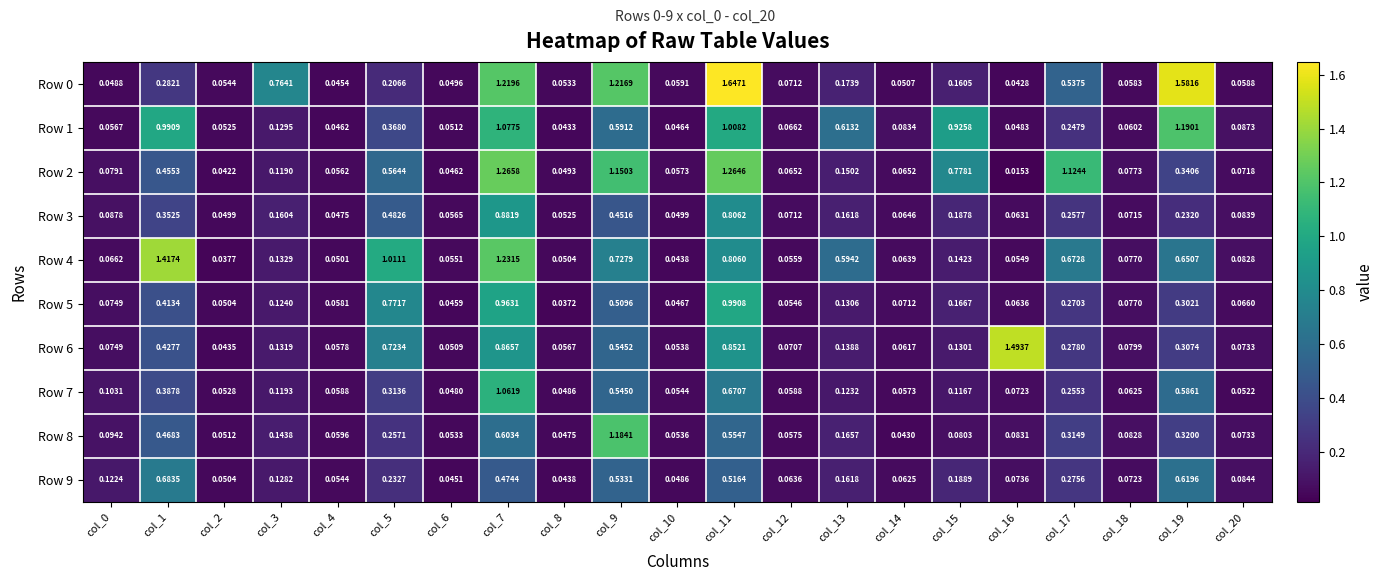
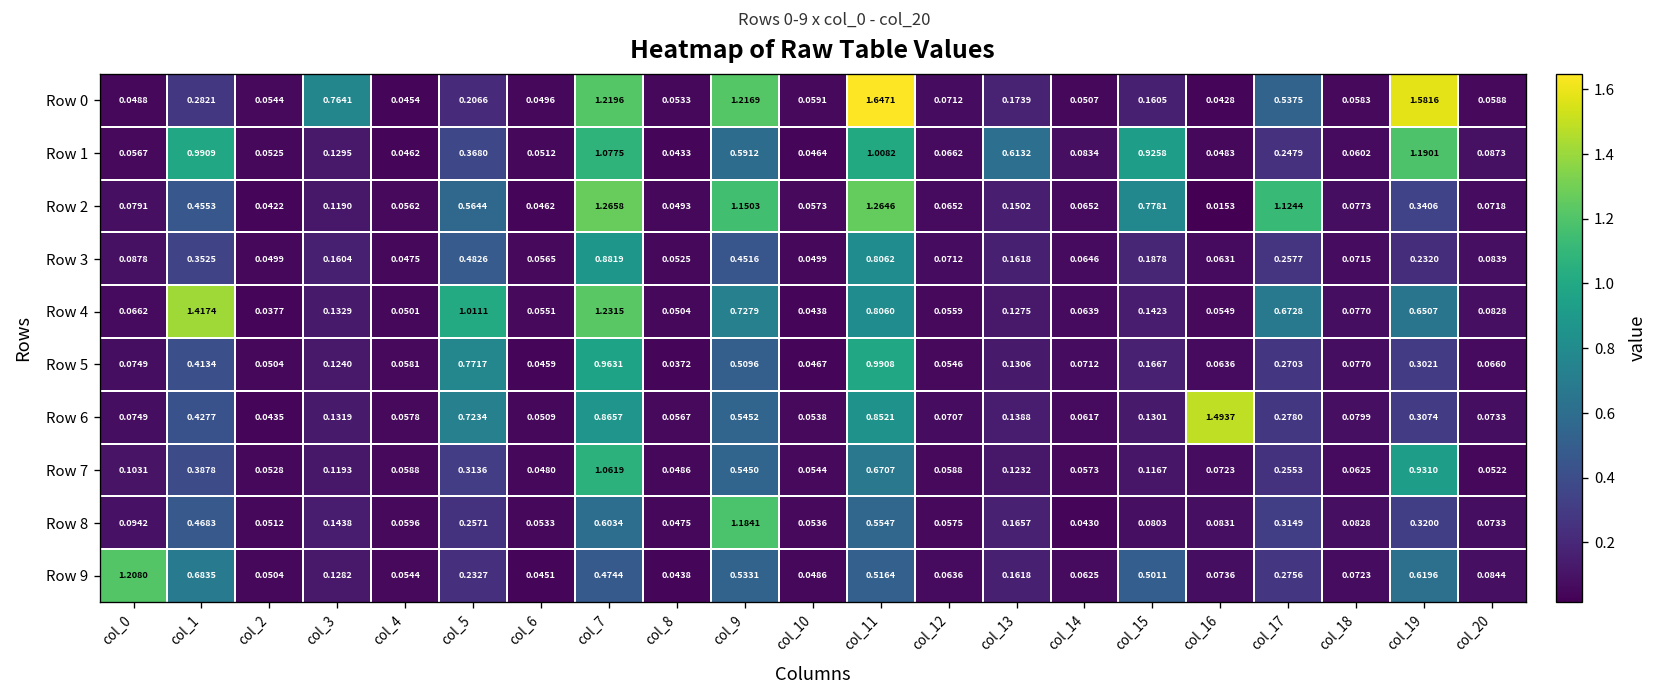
  {
    "Row 4": {
      "col_0": 0.0662,
      "col_1": 1.4174,
      "col_2": 0.0377,
      "col_3": 0.1329,
      "col_4": 0.0501,
      "col_5": 1.0111,
      "col_6": 0.0551,
      "col_7": 1.2315,
      "col_8": 0.0504,
      "col_9": 0.7279,
      "col_10": 0.0438,
      "col_11": 0.8060,
      "col_12": 0.0559,
-     "col_13": 0.5942,
+     "col_13": 0.1275,
      "col_14": 0.0639,
      "col_15": 0.1423,
      "col_16": 0.0549,
      "col_17": 0.6728,
      "col_18": 0.0770,
      "col_19": 0.6507,
      "col_20": 0.0828
    },
    "Row 7": {
      "col_0": 0.1031,
      "col_1": 0.3878,
      "col_2": 0.0528,
      "col_3": 0.1193,
      "col_4": 0.0588,
      "col_5": 0.3136,
      "col_6": 0.0480,
      "col_7": 1.0619,
      "col_8": 0.0486,
      "col_9": 0.5450,
      "col_10": 0.0544,
      "col_11": 0.6707,
      "col_12": 0.0588,
      "col_13": 0.1232,
      "col_14": 0.0573,
      "col_15": 0.1167,
      "col_16": 0.0723,
      "col_17": 0.2553,
      "col_18": 0.0625,
-     "col_19": 0.5861,
+     "col_19": 0.9310,
      "col_20": 0.0522
    },
    "Row 9": {
-     "col_0": 0.1224,
+     "col_0": 1.2080,
      "col_1": 0.6835,
      "col_2": 0.0504,
      "col_3": 0.1282,
      "col_4": 0.0544,
      "col_5": 0.2327,
      "col_6": 0.0451,
      "col_7": 0.4744,
      "col_8": 0.0438,
      "col_9": 0.5331,
      "col_10": 0.0486,
      "col_11": 0.5164,
      "col_12": 0.0636,
      "col_13": 0.1618,
      "col_14": 0.0625,
-     "col_15": 0.1889,
+     "col_15": 0.5011,
      "col_16": 0.0736,
      "col_17": 0.2756,
      "col_18": 0.0723,
      "col_19": 0.6196,
      "col_20": 0.0844
    }
  }
